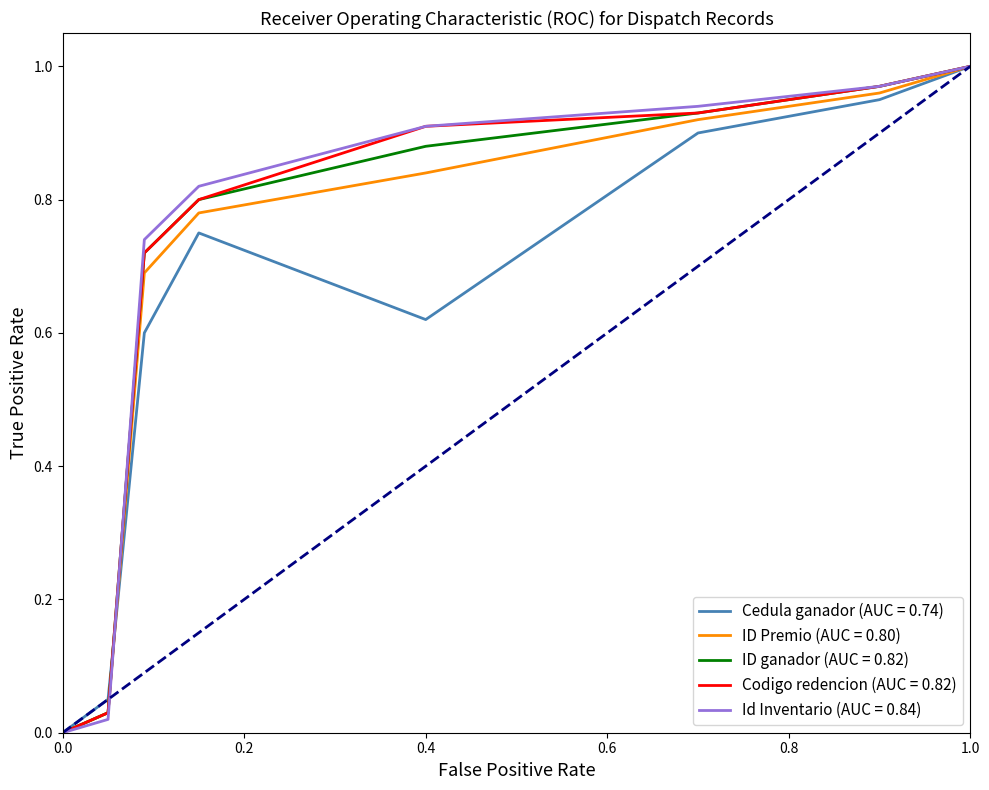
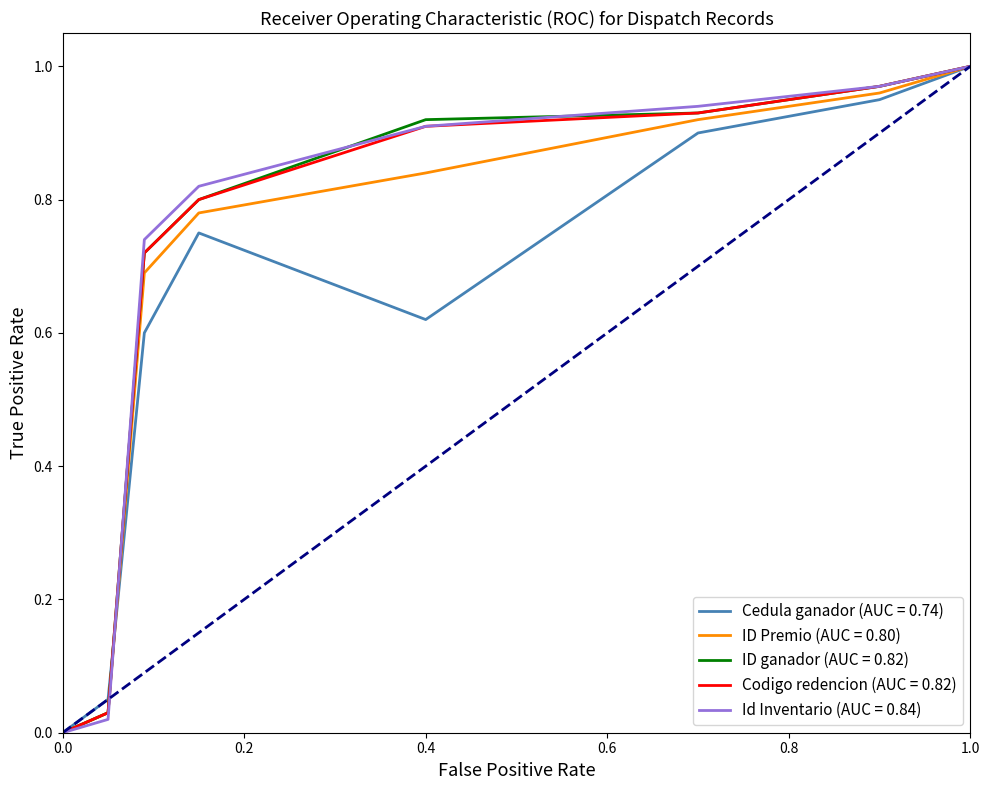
  {
    "Cedula ganador (AUC = 0.74)": {
      "0.4": 0.62
    },
    "ID Premio (AUC = 0.80)": {
      "0.4": 0.84
    },
    "ID ganador (AUC = 0.82)": {
-     "0.4": 0.88
+     "0.4": 0.92
    }
  }
